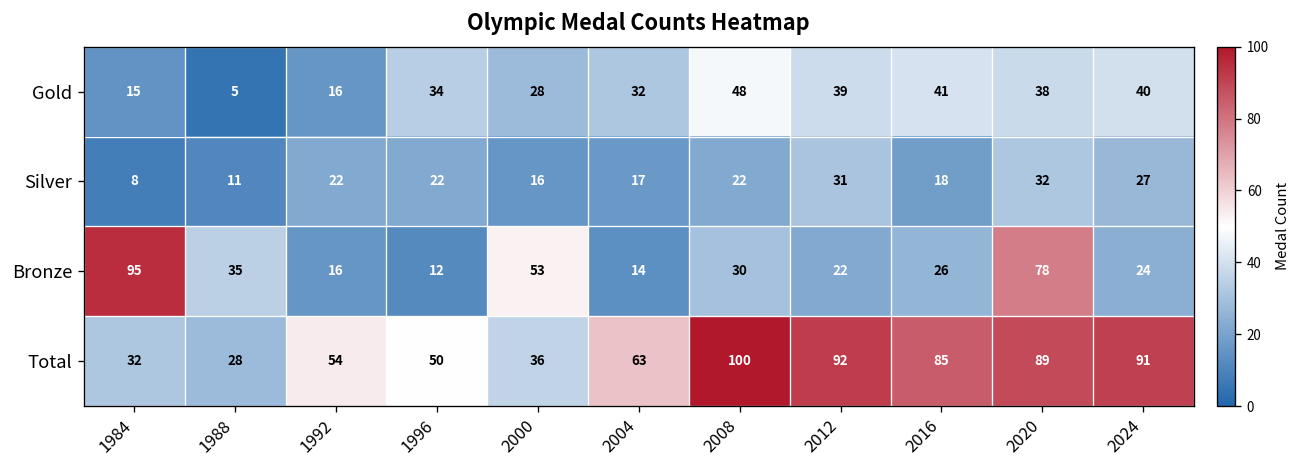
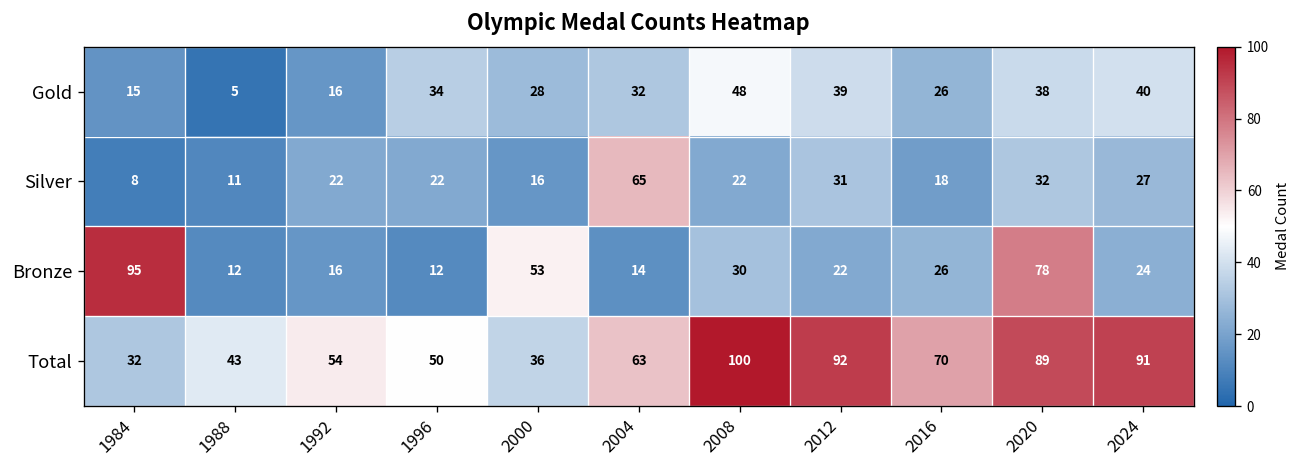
  {
    "Gold": {
      "1984": 15,
      "1988": 5,
      "1992": 16,
      "1996": 34,
      "2000": 28,
      "2004": 32,
      "2008": 48,
      "2012": 39,
-     "2016": 41,
+     "2016": 26,
      "2020": 38,
      "2024": 40
    },
    "Silver": {
      "1984": 8,
      "1988": 11,
      "1992": 22,
      "1996": 22,
      "2000": 16,
-     "2004": 17,
+     "2004": 65,
      "2008": 22,
      "2012": 31,
      "2016": 18,
      "2020": 32,
      "2024": 27
    },
    "Bronze": {
      "1984": 95,
-     "1988": 35,
+     "1988": 12,
      "1992": 16,
      "1996": 12,
      "2000": 53,
      "2004": 14,
      "2008": 30,
      "2012": 22,
      "2016": 26,
      "2020": 78,
      "2024": 24
    },
    "Total": {
      "1984": 32,
-     "1988": 28,
+     "1988": 43,
      "1992": 54,
      "1996": 50,
      "2000": 36,
      "2004": 63,
      "2008": 100,
      "2012": 92,
-     "2016": 85,
+     "2016": 70,
      "2020": 89,
      "2024": 91
    }
  }
